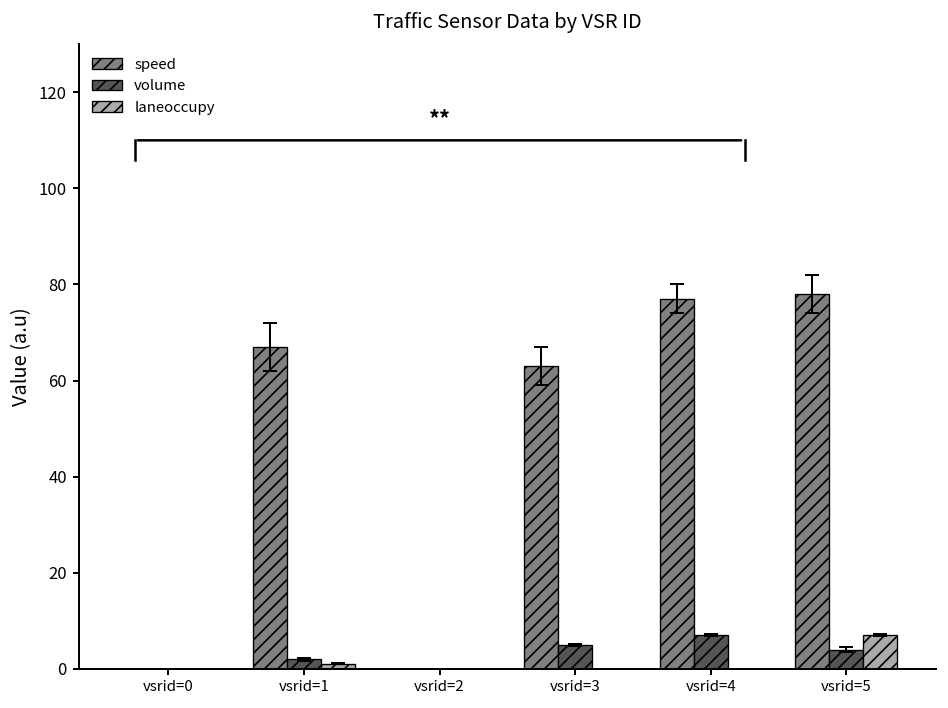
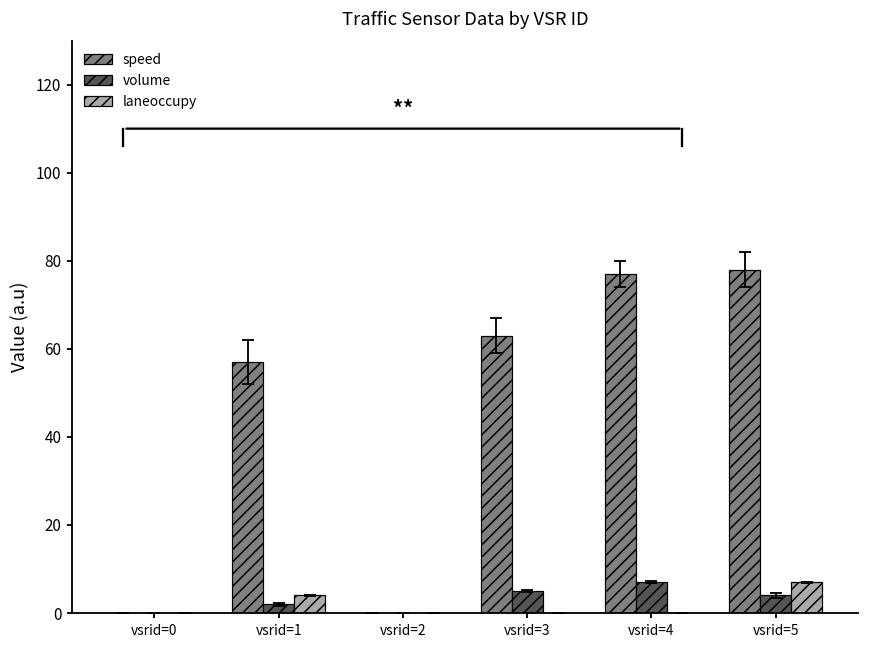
  {
    "speed": {
      "vsrid=0": 0,
-     "vsrid=1": 67,
+     "vsrid=1": 57,
      "vsrid=2": 0,
      "vsrid=3": 63,
      "vsrid=4": 77,
      "vsrid=5": 78
    },
    "volume": {
      "vsrid=0": 0,
      "vsrid=1": 2,
      "vsrid=2": 0,
      "vsrid=3": 5,
      "vsrid=4": 7,
      "vsrid=5": 4
    },
    "laneoccupy": {
      "vsrid=0": 0,
-     "vsrid=1": 1,
+     "vsrid=1": 4,
      "vsrid=2": 0,
      "vsrid=3": 0,
      "vsrid=4": 0,
      "vsrid=5": 7
    }
  }
